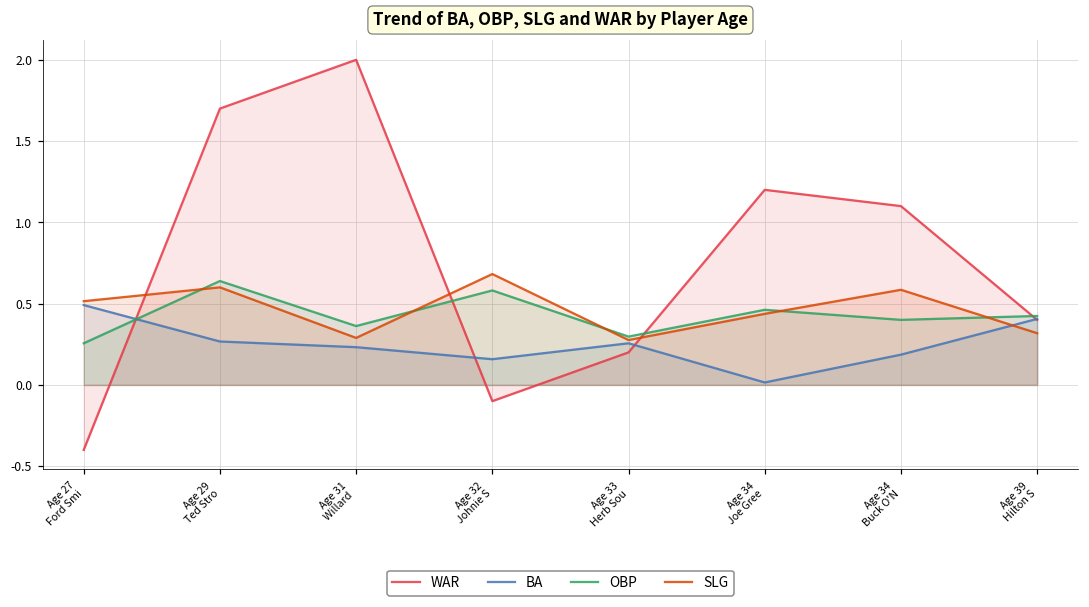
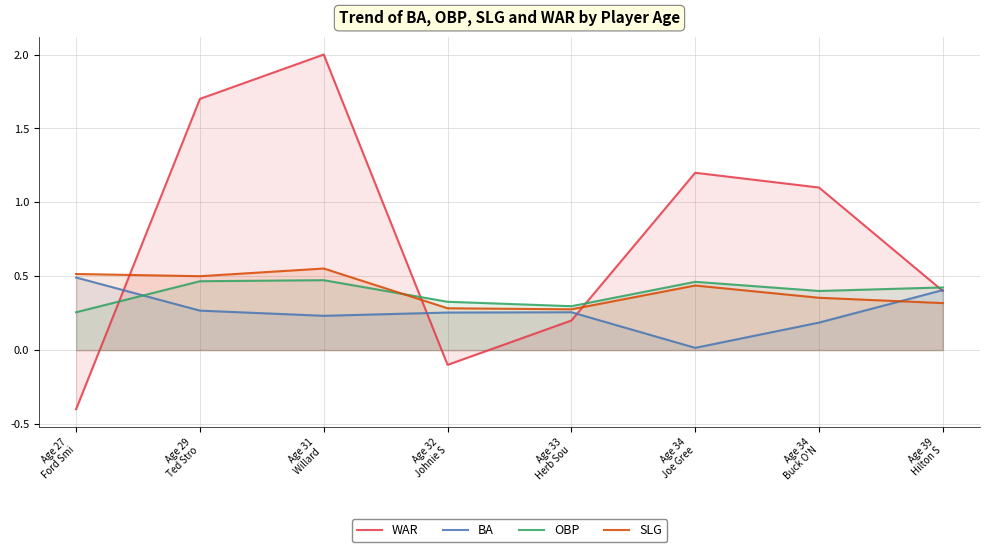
  {
    "BA": {
      "Age 27 Ford Smi": 0.49,
      "Age 29 Ted Stro": 0.27,
      "Age 31 Willard": 0.23,
-     "Age 32 Johnie S": 0.16,
+     "Age 32 Johnie S": 0.25,
      "Age 33 Herb Sou": 0.26,
      "Age 34 Joe Gree": 0.02,
      "Age 34 Buck O'N": 0.19
    },
    "OBP": {
      "Age 27 Ford Smi": 0.26,
-     "Age 29 Ted Stro": 0.64,
-     "Age 31 Willard": 0.36,
-     "Age 32 Johnie S": 0.58,
+     "Age 29 Ted Stro": 0.47,
+     "Age 31 Willard": 0.47,
+     "Age 32 Johnie S": 0.33,
      "Age 33 Herb Sou": 0.30,
      "Age 34 Joe Gree": 0.46,
      "Age 34 Buck O'N": 0.40,
      "Age 39 Hilton S": 0.42
    },
    "SLG": {
      "Age 27 Ford Smi": 0.52,
-     "Age 29 Ted Stro": 0.6,
-     "Age 31 Willard": 0.29,
-     "Age 32 Johnie S": 0.68,
+     "Age 29 Ted Stro": 0.5,
+     "Age 31 Willard": 0.55,
+     "Age 32 Johnie S": 0.28,
      "Age 33 Herb Sou": 0.28,
      "Age 34 Joe Gree": 0.44,
-     "Age 34 Buck O'N": 0.59,
+     "Age 34 Buck O'N": 0.35,
      "Age 39 Hilton S": 0.32
    }
  }
